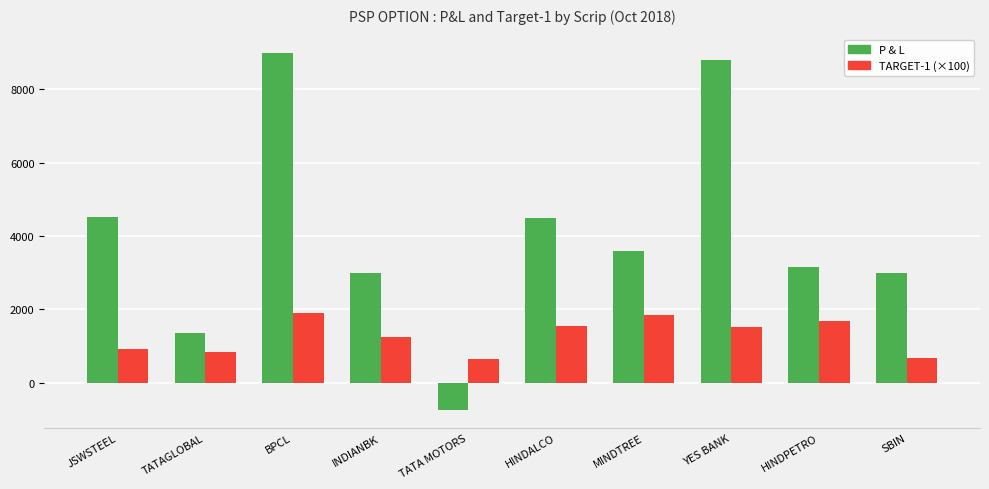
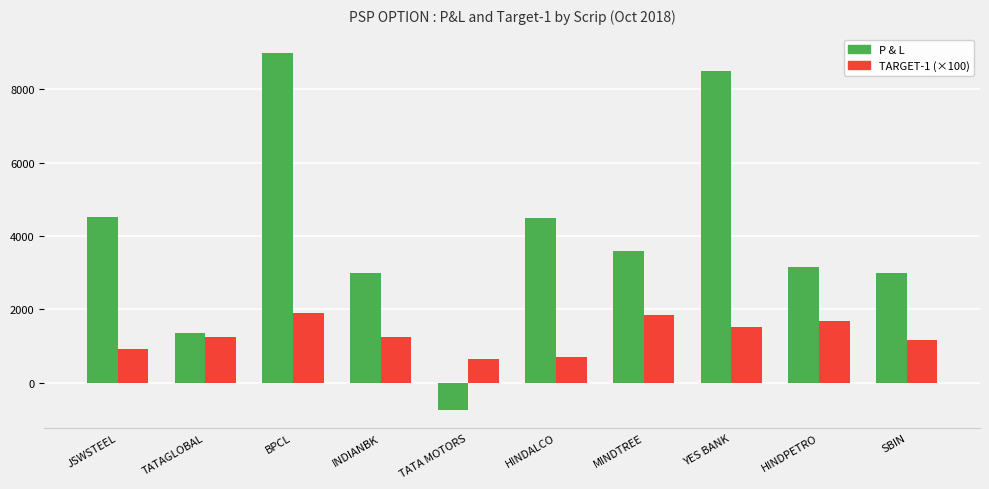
  {
    "P & L": {
      "JSWSTEEL": 4500,
      "TATAGLOBAL": 1400,
      "BPCL": 9000,
      "INDIANBK": 3000,
      "TATA MOTORS": -800,
      "HINDALCO": 4500,
      "MINDTREE": 3600,
-     "YES BANK": 8800,
+     "YES BANK": 8500,
      "HINDPETRO": 3200,
      "SBIN": 3000
    },
    "TARGET-1 (×100)": {
      "JSWSTEEL": 900,
-     "TATAGLOBAL": 800,
+     "TATAGLOBAL": 1200,
      "BPCL": 1900,
      "INDIANBK": 1300,
      "TATA MOTORS": 700,
-     "HINDALCO": 1500,
+     "HINDALCO": 700,
      "MINDTREE": 1900,
      "YES BANK": 1500,
      "HINDPETRO": 1700,
-     "SBIN": 700
+     "SBIN": 1200
    }
  }
